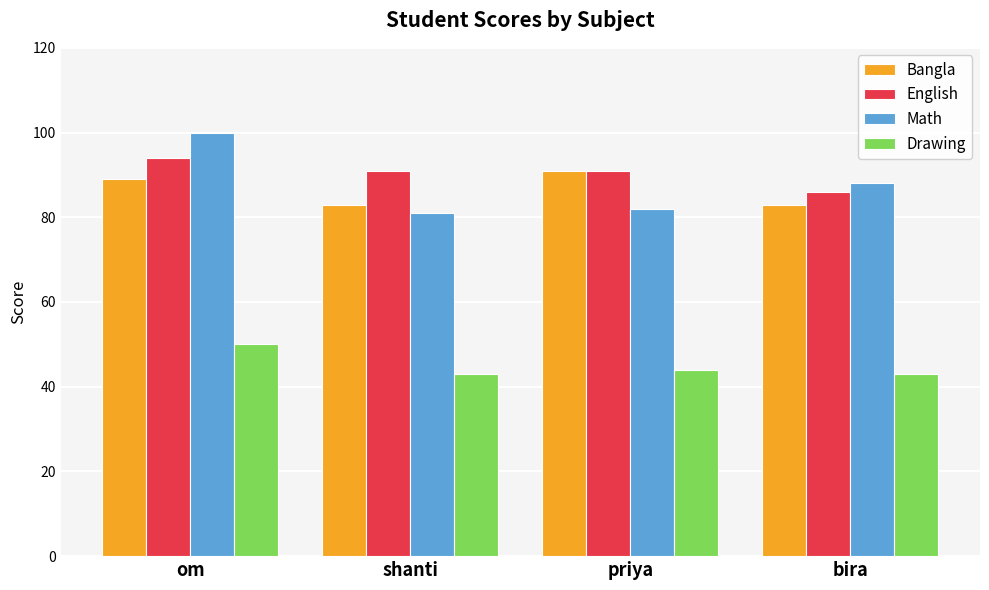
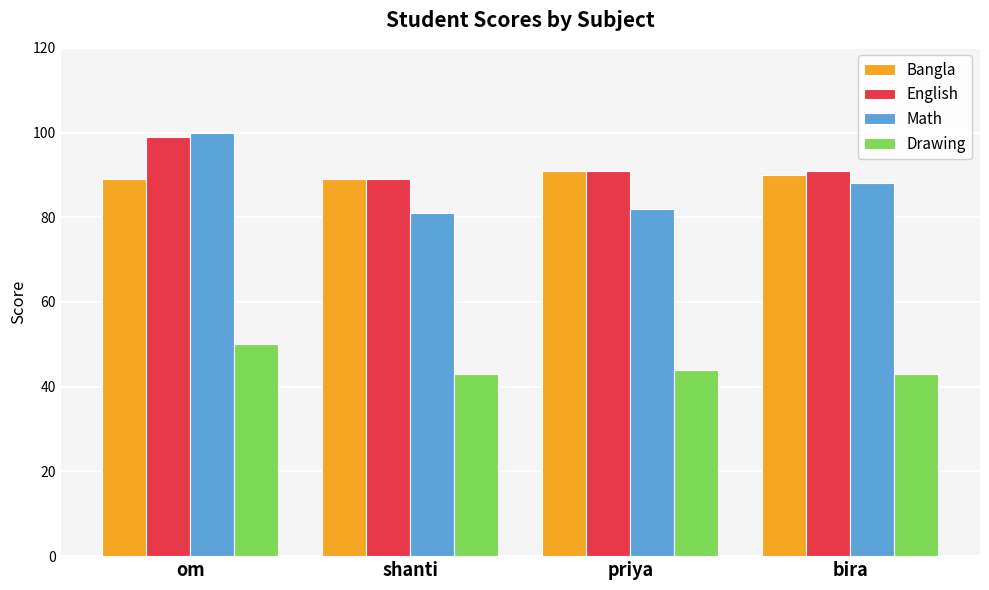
  {
    "Bangla": {
      "om": 89,
-     "shanti": 83,
+     "shanti": 89,
      "priya": 91,
-     "bira": 83
+     "bira": 90
    },
    "English": {
-     "om": 94,
-     "shanti": 91,
+     "om": 99,
+     "shanti": 89,
      "priya": 91,
-     "bira": 86
+     "bira": 91
    },
    "Math": {
      "om": 100,
      "shanti": 81,
      "priya": 82,
      "bira": 88
    },
    "Drawing": {
      "om": 50,
      "shanti": 43,
      "priya": 44,
      "bira": 43
    }
  }
